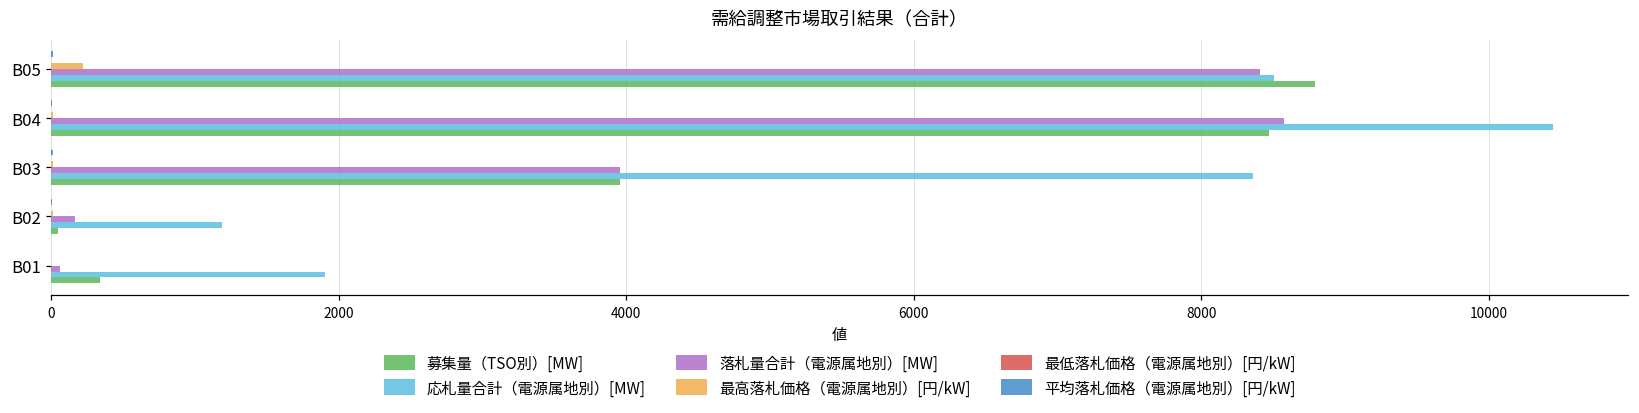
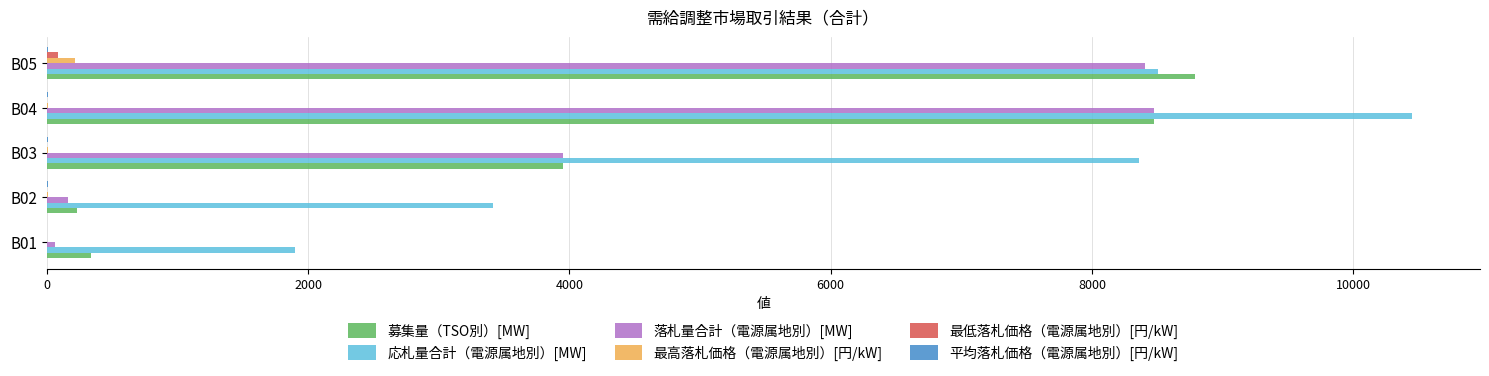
  {
    "募集量（TSO別）[MW]": {
      "B05": 8790,
      "B04": 8480,
      "B03": 3960,
-     "B02": 50,
+     "B02": 230,
      "B01": 340
    },
    "応札量合計（電源属地別）[MW]": {
      "B05": 8510,
      "B04": 10450,
      "B03": 8360,
-     "B02": 1190,
+     "B02": 3410,
      "B01": 1900
    },
    "落札量合計（電源属地別）[MW]": {
      "B05": 8410,
-     "B04": 8580,
+     "B04": 8480,
      "B03": 3960,
      "B02": 160,
      "B01": 60
    },
    "最高落札価格（電源属地別）[円/kW]": {
      "B05": 220
    },
    "最低落札価格（電源属地別）[円/kW]": {
-     "B05": 0
+     "B05": 90
    }
  }
